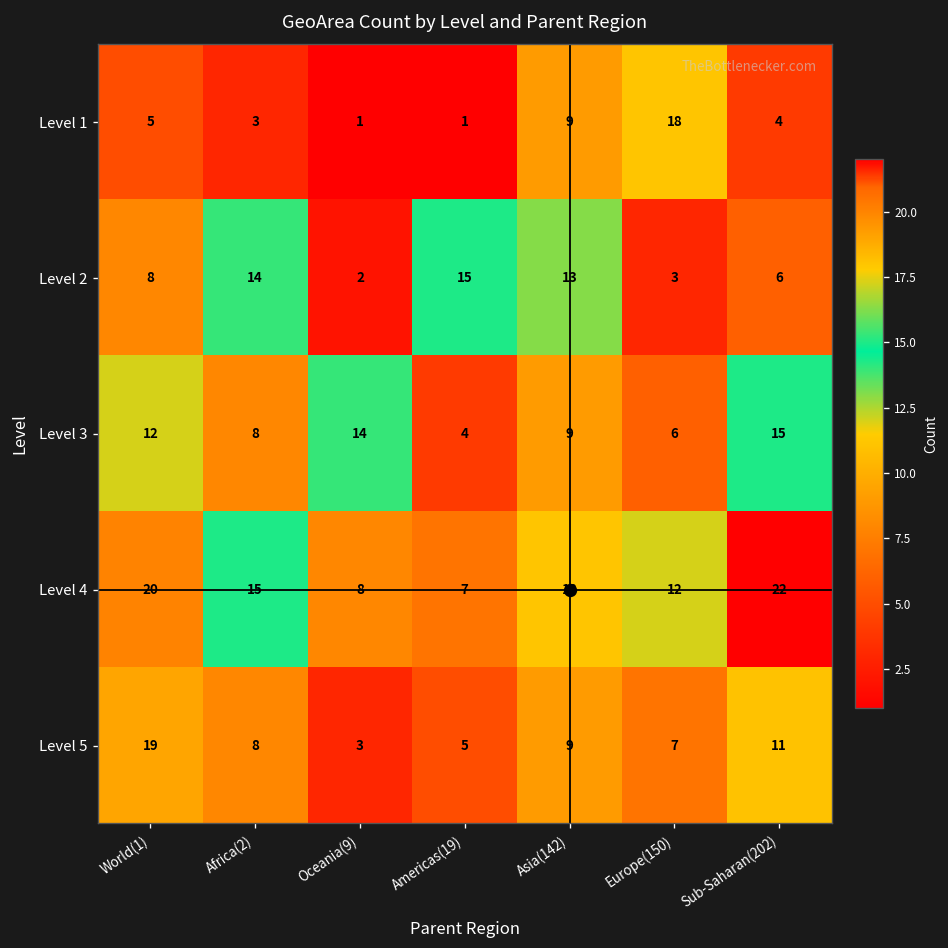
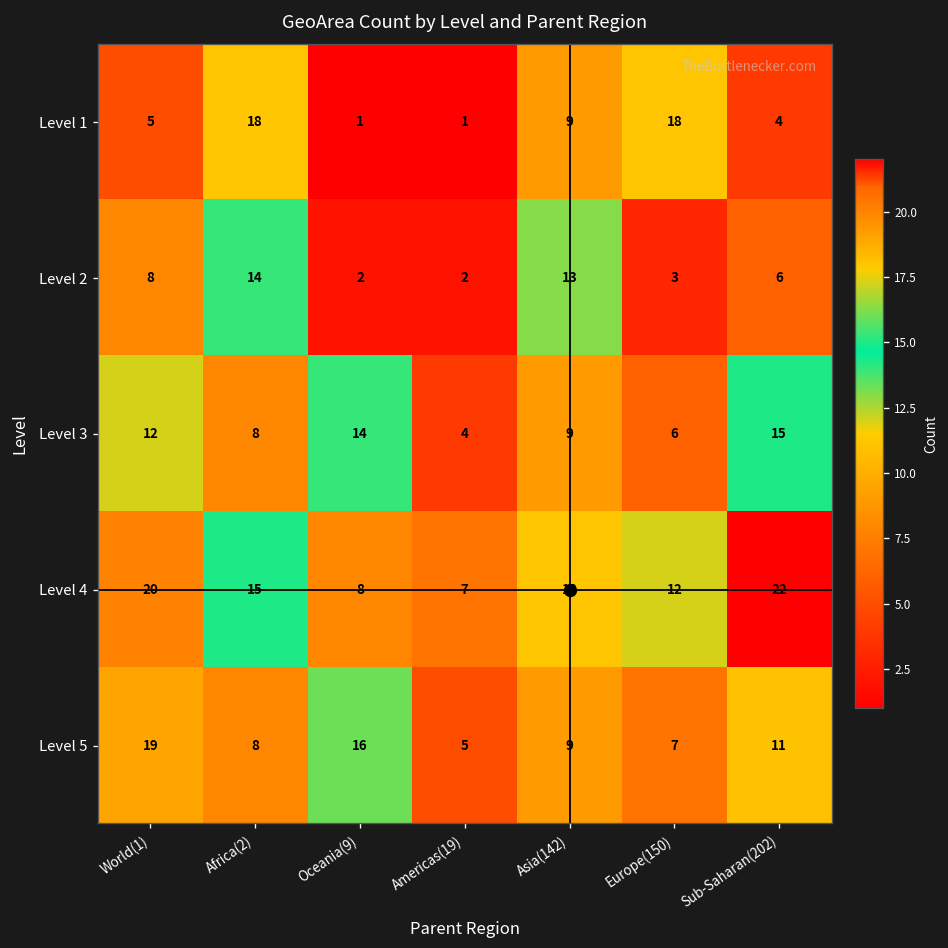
  {
    "Level 1": {
      "World(1)": 5,
-     "Africa(2)": 3,
+     "Africa(2)": 18,
      "Oceania(9)": 1,
      "Americas(19)": 1,
      "Asia(142)": 9,
      "Europe(150)": 18
    },
    "Level 2": {
      "World(1)": 8,
      "Africa(2)": 14,
      "Oceania(9)": 2,
-     "Americas(19)": 15,
+     "Americas(19)": 2,
      "Asia(142)": 13,
      "Europe(150)": 3,
      "Sub-Saharan(202)": 6
    },
    "Level 3": {
      "World(1)": 12,
      "Africa(2)": 8,
      "Oceania(9)": 14,
      "Americas(19)": 4,
      "Asia(142)": 9,
      "Europe(150)": 6,
      "Sub-Saharan(202)": 15
    },
    "Level 4": {
      "World(1)": 20,
      "Africa(2)": 15,
      "Oceania(9)": 8,
      "Americas(19)": 7,
      "Europe(150)": 12,
      "Sub-Saharan(202)": 22
    },
    "Level 5": {
      "World(1)": 19,
      "Africa(2)": 8,
-     "Oceania(9)": 3,
+     "Oceania(9)": 16,
      "Americas(19)": 5,
      "Asia(142)": 9,
      "Europe(150)": 7,
      "Sub-Saharan(202)": 11
    }
  }
